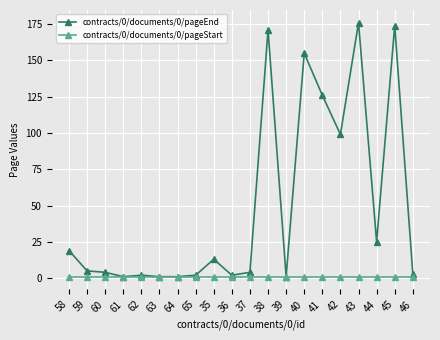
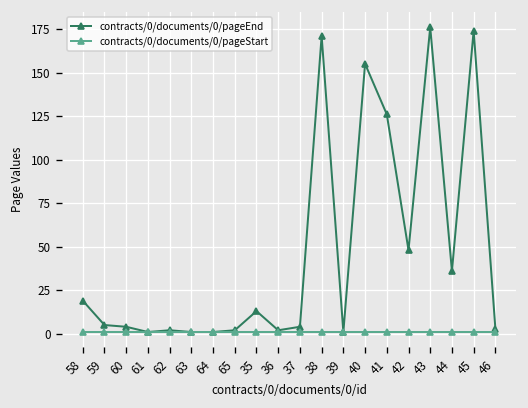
  {
    "contracts/0/documents/0/pageEnd": {
      "58": 19,
      "59": 5,
      "60": 4,
      "35": 13,
      "37": 4,
      "38": 171,
      "40": 155,
      "41": 126,
-     "42": 99,
+     "42": 48,
      "43": 176,
-     "44": 25,
+     "44": 36,
      "45": 174,
      "46": 3
    },
    "contracts/0/documents/0/pageStart": {
      "58": 1,
      "59": 1,
      "60": 1,
      "35": 1,
      "37": 1,
      "38": 1,
      "40": 1,
      "41": 1,
      "42": 1,
      "43": 1,
      "44": 1,
      "45": 1,
      "46": 1
    }
  }
